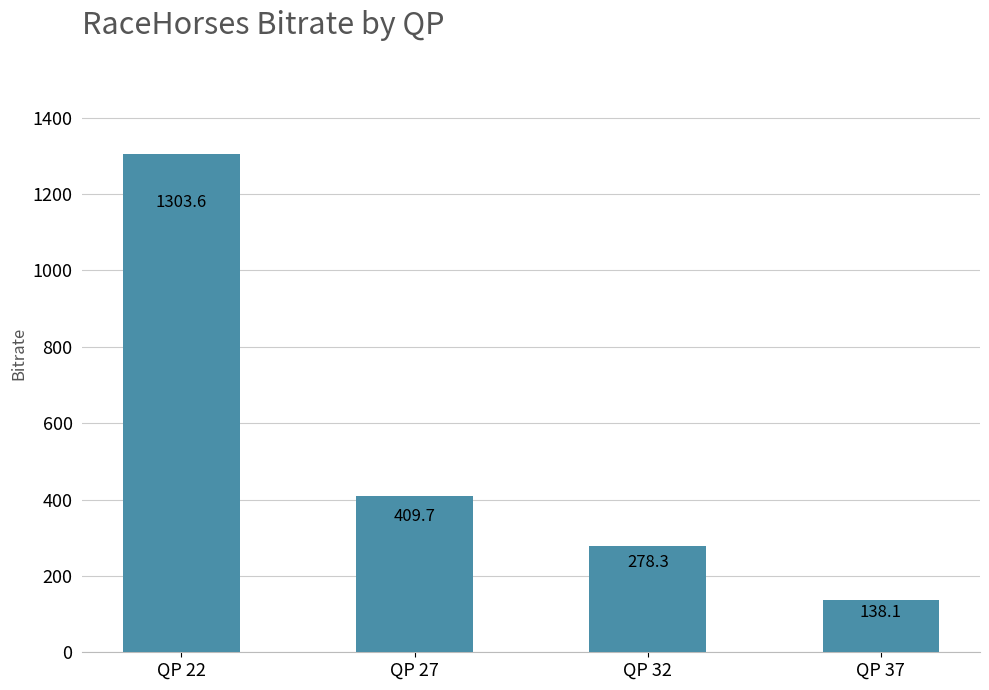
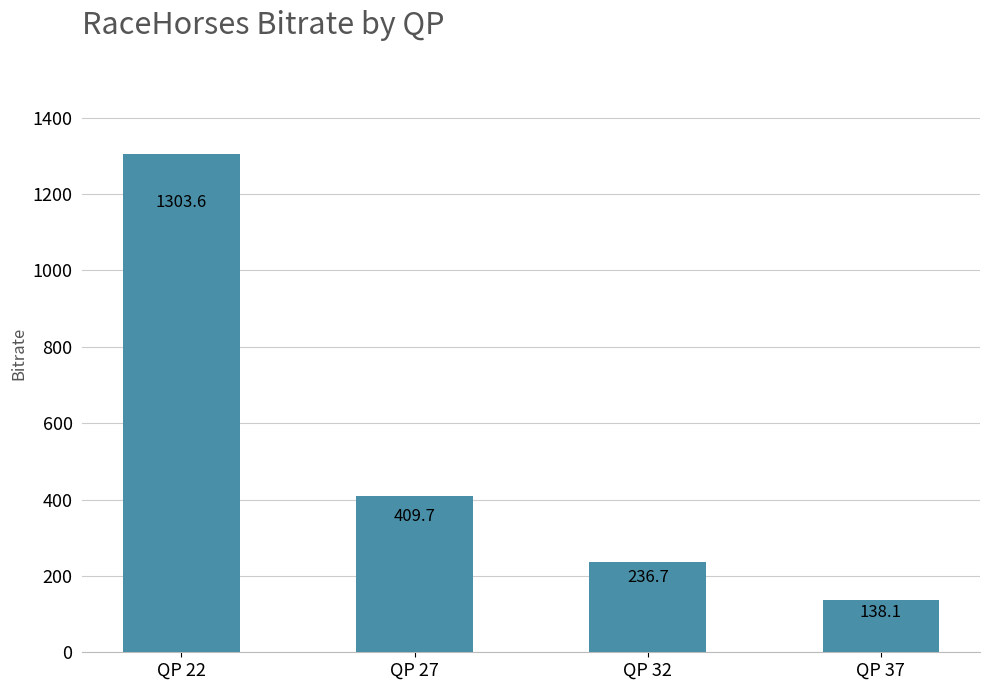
  {
    "QP 22": 1303.6,
    "QP 27": 409.7,
-   "QP 32": 278.3,
+   "QP 32": 236.7,
    "QP 37": 138.1
  }
